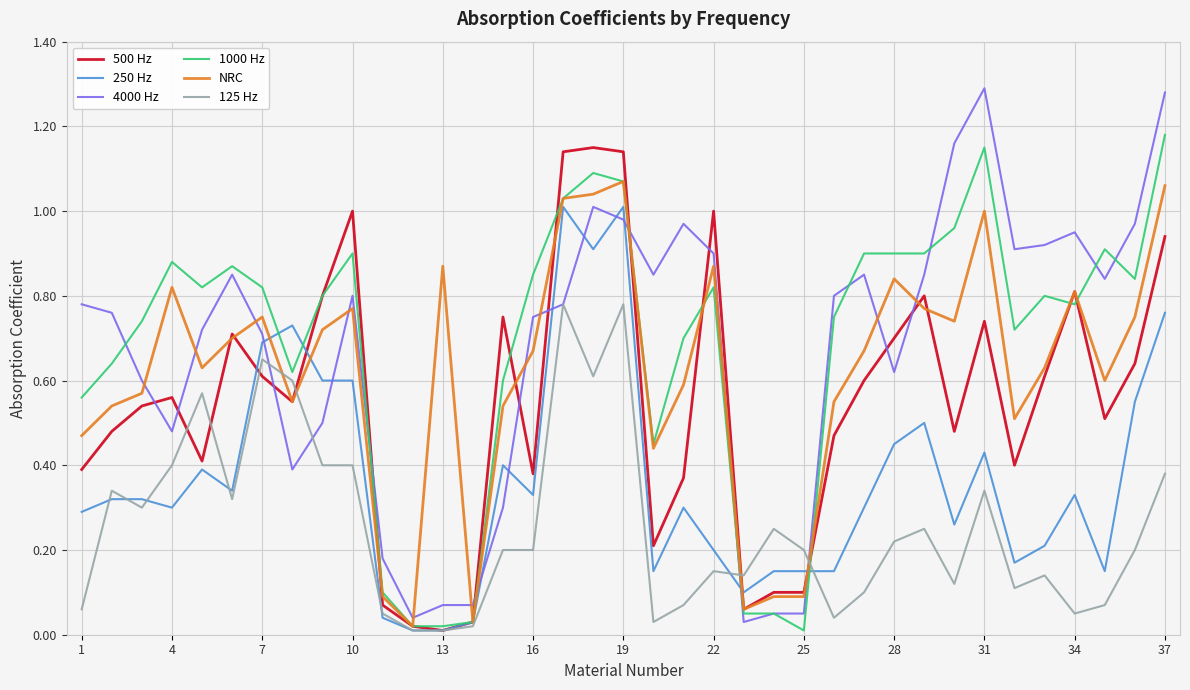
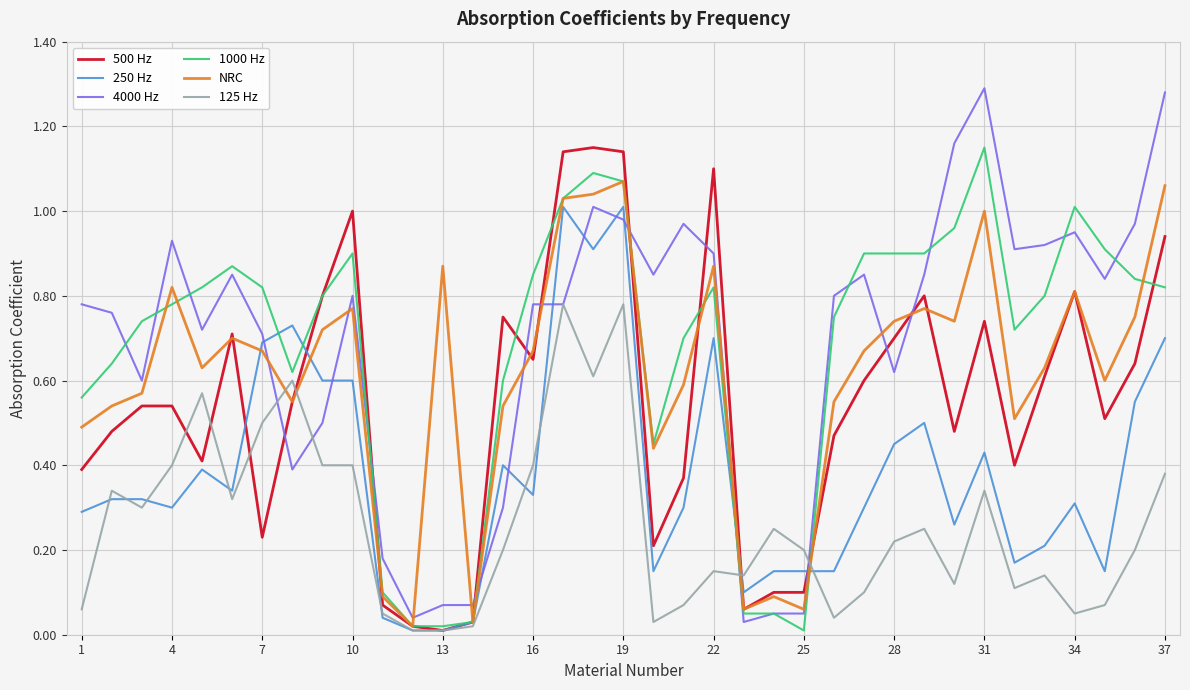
  {
    "500 Hz": {
      "1": 0.39,
-     "4": 0.56,
-     "7": 0.61,
+     "4": 0.54,
+     "7": 0.23,
      "10": 1.00,
-     "16": 0.38,
+     "16": 0.65,
      "19": 1.14,
-     "22": 1.0,
+     "22": 1.1,
      "25": 0.10,
      "28": 0.70,
      "31": 0.74,
      "37": 0.94
    },
    "250 Hz": {
      "1": 0.29,
      "4": 0.30,
      "7": 0.69,
      "10": 0.60,
      "16": 0.33,
      "19": 1.01,
-     "22": 0.2,
+     "22": 0.7,
      "25": 0.15,
      "28": 0.45,
      "31": 0.43,
-     "34": 0.33,
-     "37": 0.76
+     "34": 0.31,
+     "37": 0.70
    },
    "4000 Hz": {
      "1": 0.78,
-     "4": 0.48,
+     "4": 0.93,
      "7": 0.71,
      "10": 0.80,
      "13": 0.07,
-     "16": 0.75,
+     "16": 0.78,
      "19": 0.98,
      "22": 0.90,
      "25": 0.05,
      "28": 0.62,
      "31": 1.29,
      "34": 0.95,
      "37": 1.28
    },
    "1000 Hz": {
      "1": 0.56,
-     "4": 0.88,
+     "4": 0.78,
      "7": 0.82,
      "10": 0.90,
      "13": 0.02,
      "16": 0.85,
      "22": 0.82,
      "25": 0.01,
      "28": 0.90,
      "31": 1.15,
-     "34": 0.78,
-     "37": 1.18
+     "34": 1.01,
+     "37": 0.82
    },
    "NRC": {
-     "1": 0.47,
+     "1": 0.49,
      "4": 0.82,
-     "7": 0.75,
+     "7": 0.67,
      "10": 0.77,
      "13": 0.87,
      "16": 0.67,
      "22": 0.87,
-     "25": 0.09,
-     "28": 0.84,
+     "25": 0.06,
+     "28": 0.74,
      "31": 1.00,
      "37": 1.06
    },
    "125 Hz": {
      "1": 0.06,
      "4": 0.40,
-     "7": 0.65,
+     "7": 0.50,
      "10": 0.40,
-     "16": 0.2,
+     "16": 0.4,
      "19": 0.78,
      "22": 0.15,
      "25": 0.20,
      "28": 0.22,
      "31": 0.34,
      "34": 0.05,
      "37": 0.38
    }
  }
